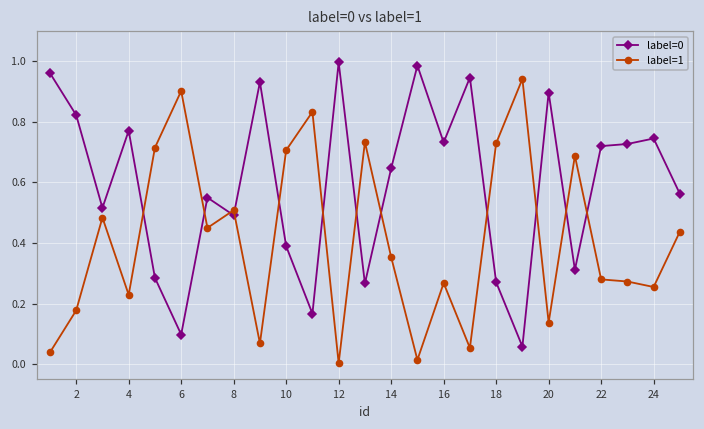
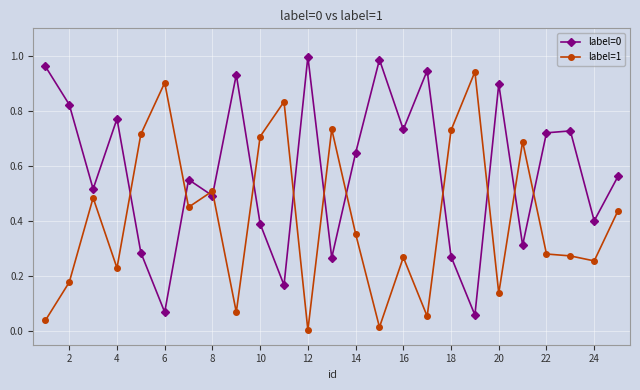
  {
    "label=0": {
      "2": 0.82,
      "4": 0.77,
-     "6": 0.10,
+     "6": 0.07,
      "8": 0.49,
      "10": 0.39,
      "12": 1.00,
      "14": 0.65,
      "16": 0.73,
      "18": 0.27,
      "20": 0.90,
      "22": 0.72,
-     "24": 0.75
+     "24": 0.40
    },
    "label=1": {
      "2": 0.18,
      "4": 0.23,
      "6": 0.90,
      "8": 0.51,
      "10": 0.71,
      "12": 0.00,
      "14": 0.35,
      "16": 0.27,
      "18": 0.73,
      "20": 0.14,
      "22": 0.28,
      "24": 0.25
    }
  }
